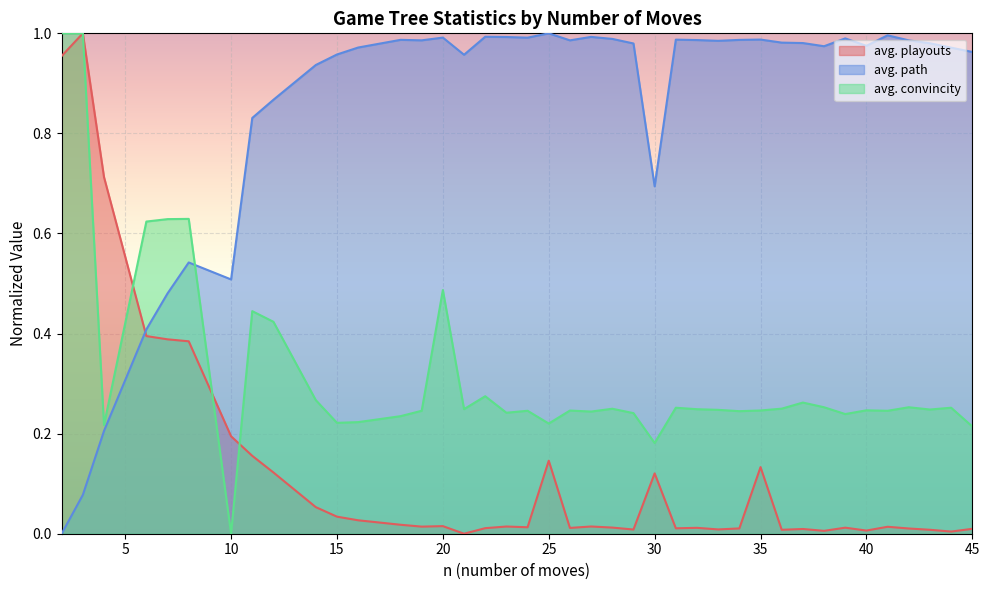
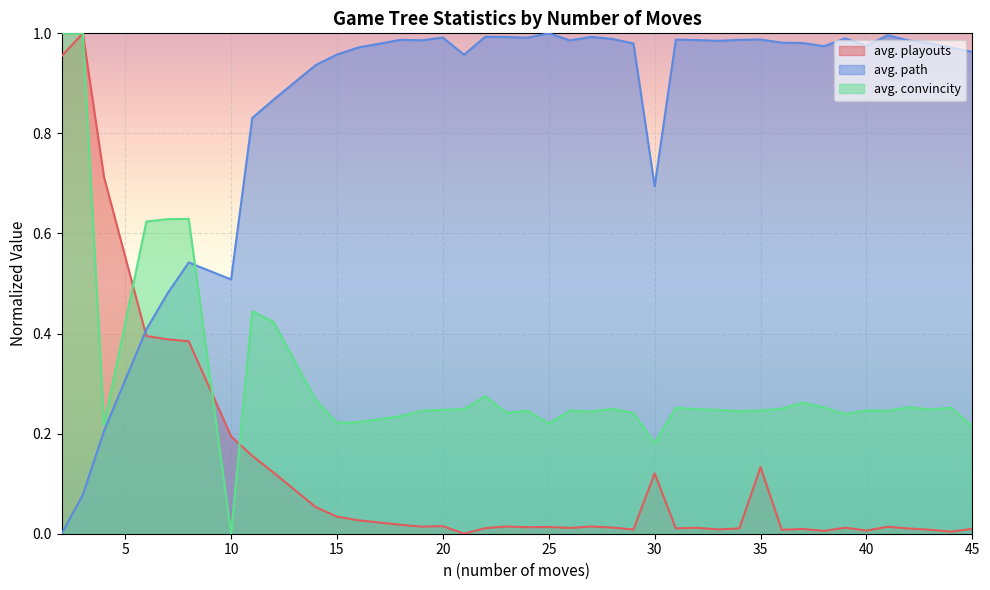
  {
    "avg. playouts": {
      "10": 0.19,
      "15": 0.03,
      "20": 0.02,
-     "25": 0.15,
+     "25": 0.01,
      "30": 0.12,
      "35": 0.13,
      "40": 0.01,
      "45": 0.01
    },
    "avg. path": {
      "10": 0.51,
      "15": 0.96,
      "20": 0.99,
      "25": 1.00,
      "30": 0.69,
      "35": 0.99,
      "45": 0.96
    },
    "avg. convincity": {
      "10": 0.00,
      "15": 0.22,
-     "20": 0.49,
+     "20": 0.25,
      "25": 0.22,
      "30": 0.18,
      "35": 0.25,
      "40": 0.25,
      "45": 0.21
    }
  }
